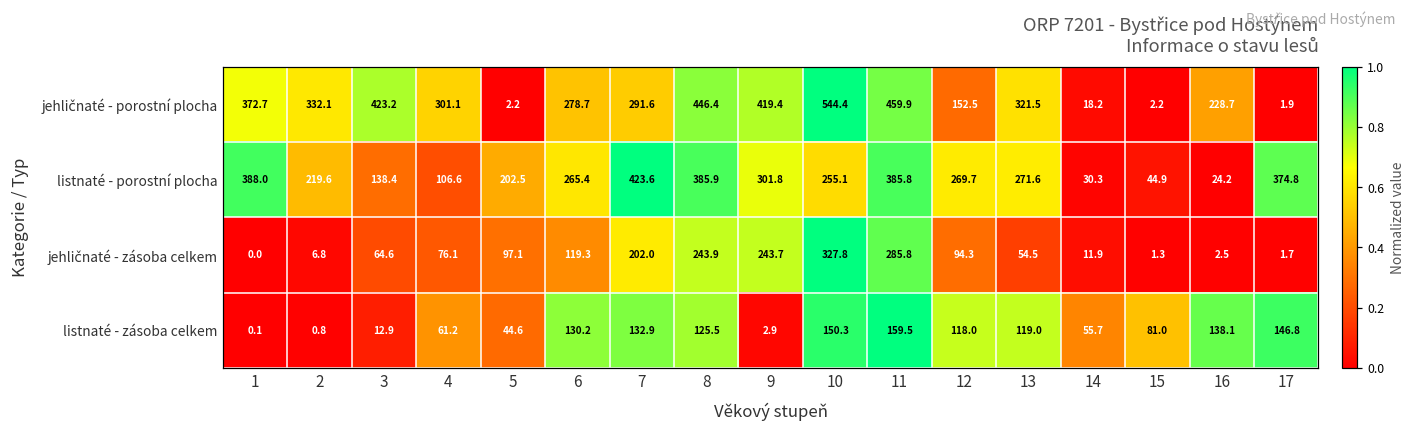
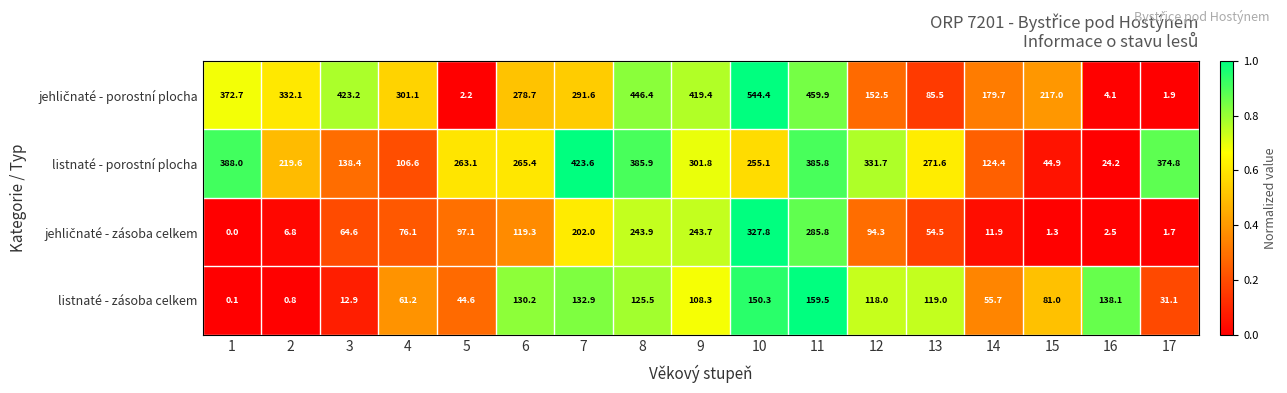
  {
    "jehličnaté - porostní plocha": {
      "1": 372.7,
      "2": 332.1,
      "3": 423.2,
      "4": 301.1,
      "5": 2.2,
      "6": 278.7,
      "7": 291.6,
      "8": 446.4,
      "9": 419.4,
      "10": 544.4,
      "11": 459.9,
      "12": 152.5,
-     "13": 321.5,
-     "14": 18.2,
-     "15": 2.2,
-     "16": 228.7,
+     "13": 85.5,
+     "14": 179.7,
+     "15": 217.0,
+     "16": 4.1,
      "17": 1.9
    },
    "listnaté - porostní plocha": {
      "1": 388.0,
      "2": 219.6,
      "3": 138.4,
      "4": 106.6,
-     "5": 202.5,
+     "5": 263.1,
      "6": 265.4,
      "7": 423.6,
      "8": 385.9,
      "9": 301.8,
      "10": 255.1,
      "11": 385.8,
-     "12": 269.7,
+     "12": 331.7,
      "13": 271.6,
-     "14": 30.3,
+     "14": 124.4,
      "15": 44.9,
      "16": 24.2,
      "17": 374.8
    },
    "jehličnaté - zásoba celkem": {
      "1": 0.0,
      "2": 6.8,
      "3": 64.6,
      "4": 76.1,
      "5": 97.1,
      "6": 119.3,
      "7": 202.0,
      "8": 243.9,
      "9": 243.7,
      "10": 327.8,
      "11": 285.8,
      "12": 94.3,
      "13": 54.5,
      "14": 11.9,
      "15": 1.3,
      "16": 2.5,
      "17": 1.7
    },
    "listnaté - zásoba celkem": {
      "1": 0.1,
      "2": 0.8,
      "3": 12.9,
      "4": 61.2,
      "5": 44.6,
      "6": 130.2,
      "7": 132.9,
      "8": 125.5,
-     "9": 2.9,
+     "9": 108.3,
      "10": 150.3,
      "11": 159.5,
      "12": 118.0,
      "13": 119.0,
      "14": 55.7,
      "15": 81.0,
      "16": 138.1,
-     "17": 146.8
+     "17": 31.1
    }
  }
